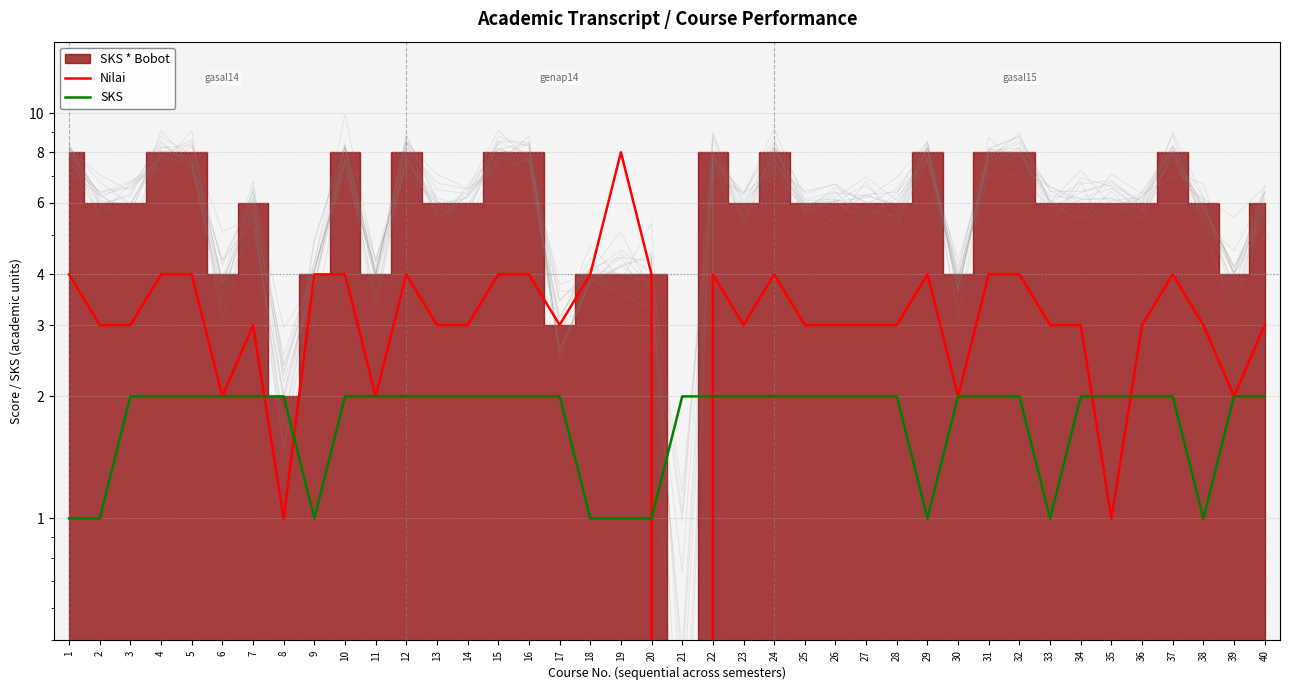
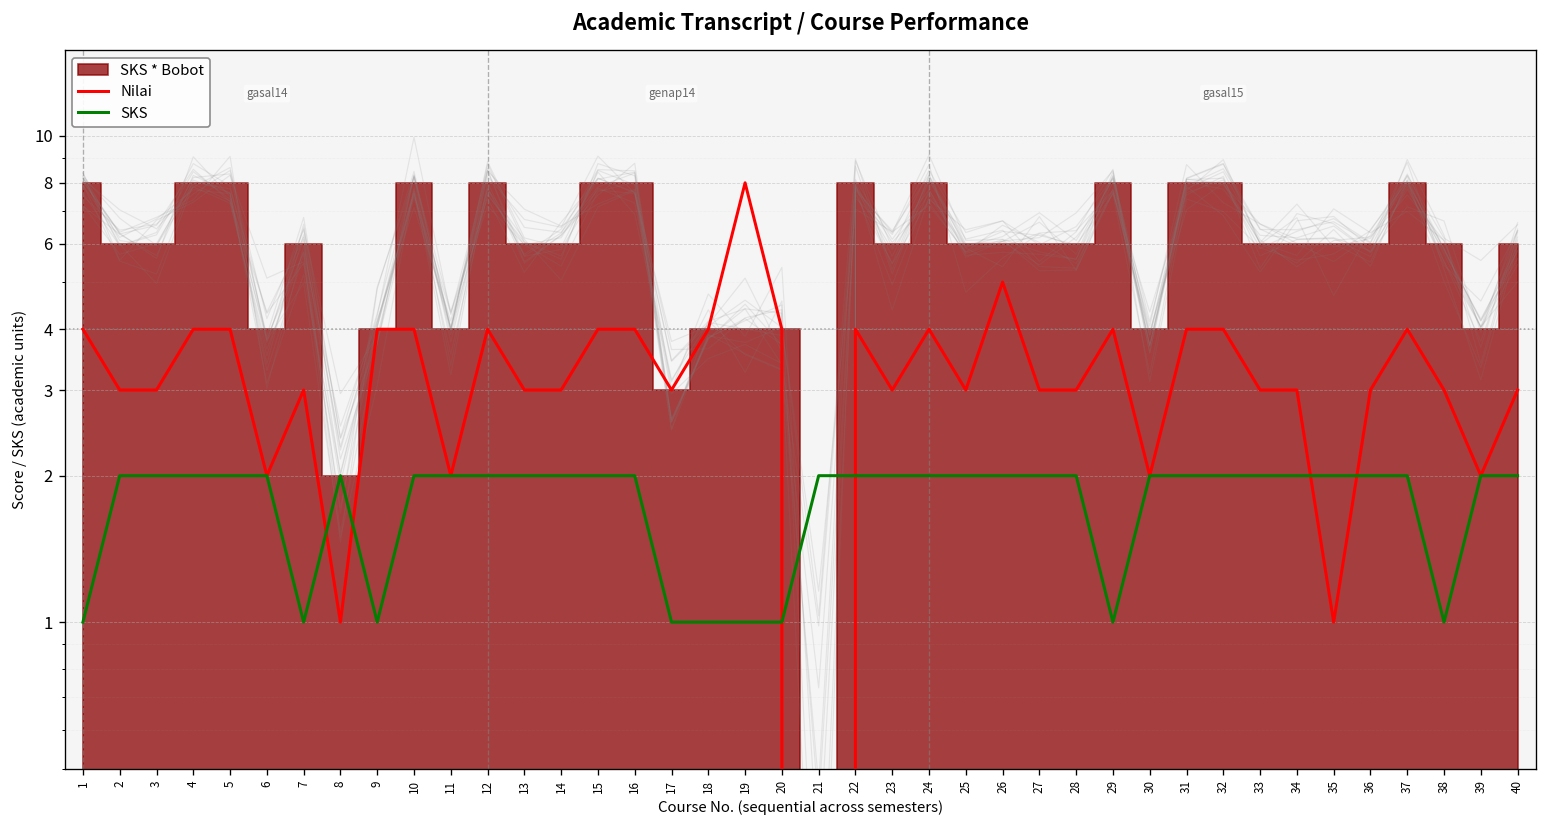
  {
    "Nilai": {
      "1": 4,
      "2": 3,
      "3": 3,
      "4": 4,
      "5": 4,
      "7": 3,
      "8": 1,
      "10": 4,
      "12": 4,
      "13": 3,
      "14": 3,
      "15": 4,
      "16": 4,
      "18": 4,
      "19": 8,
      "22": 4,
      "23": 3,
      "24": 4,
      "25": 3,
-     "26": 3,
+     "26": 5,
      "27": 3,
      "28": 3,
      "29": 4,
      "31": 4,
      "32": 4,
      "33": 3,
      "34": 3,
      "35": 1,
      "36": 3,
      "37": 4,
      "38": 3,
      "40": 3
    },
    "SKS": {
      "1": 1,
-     "2": 1,
+     "2": 2,
      "3": 2,
      "4": 2,
      "5": 2,
-     "7": 2,
+     "7": 1,
      "9": 1,
      "10": 2,
      "12": 2,
      "13": 2,
      "14": 2,
      "15": 2,
      "16": 2,
-     "17": 2,
+     "17": 1,
      "18": 1,
      "19": 1,
      "20": 1,
      "21": 2,
      "22": 2,
      "23": 2,
      "24": 2,
      "25": 2,
      "26": 2,
      "27": 2,
      "28": 2,
      "29": 1,
      "31": 2,
      "32": 2,
-     "33": 1,
+     "33": 2,
      "34": 2,
      "35": 2,
      "36": 2,
      "37": 2,
      "38": 1,
      "40": 2
    }
  }
